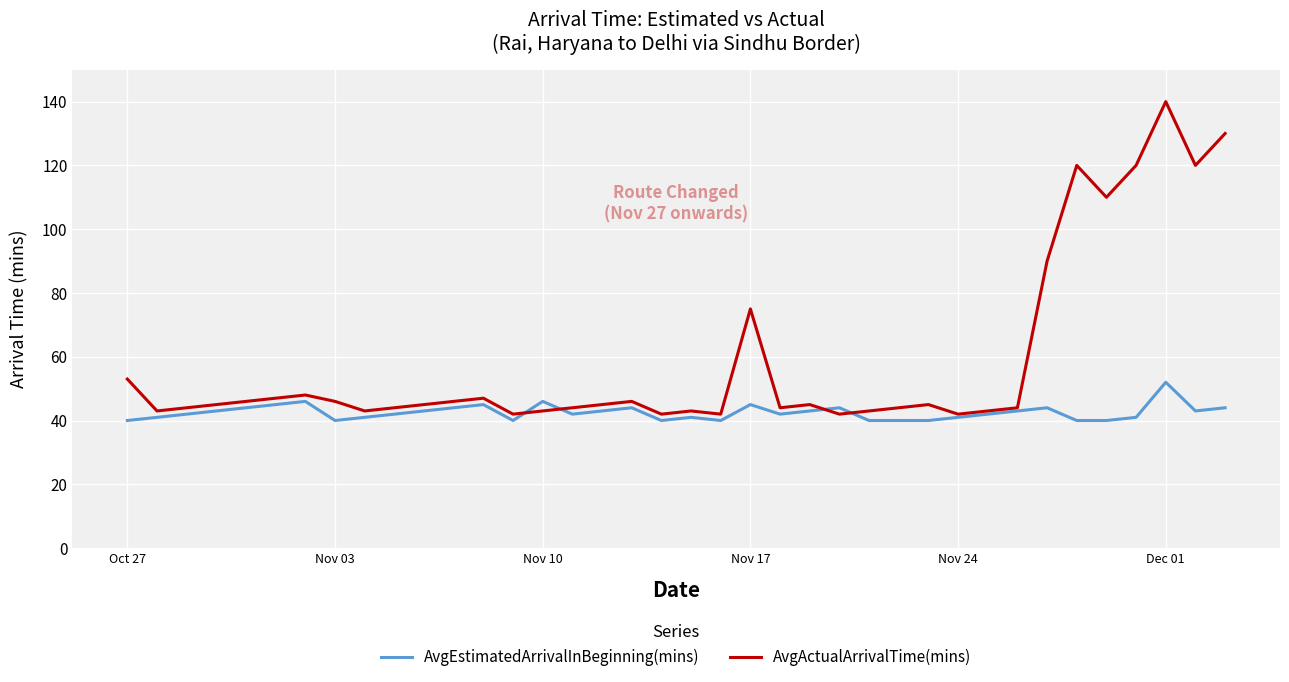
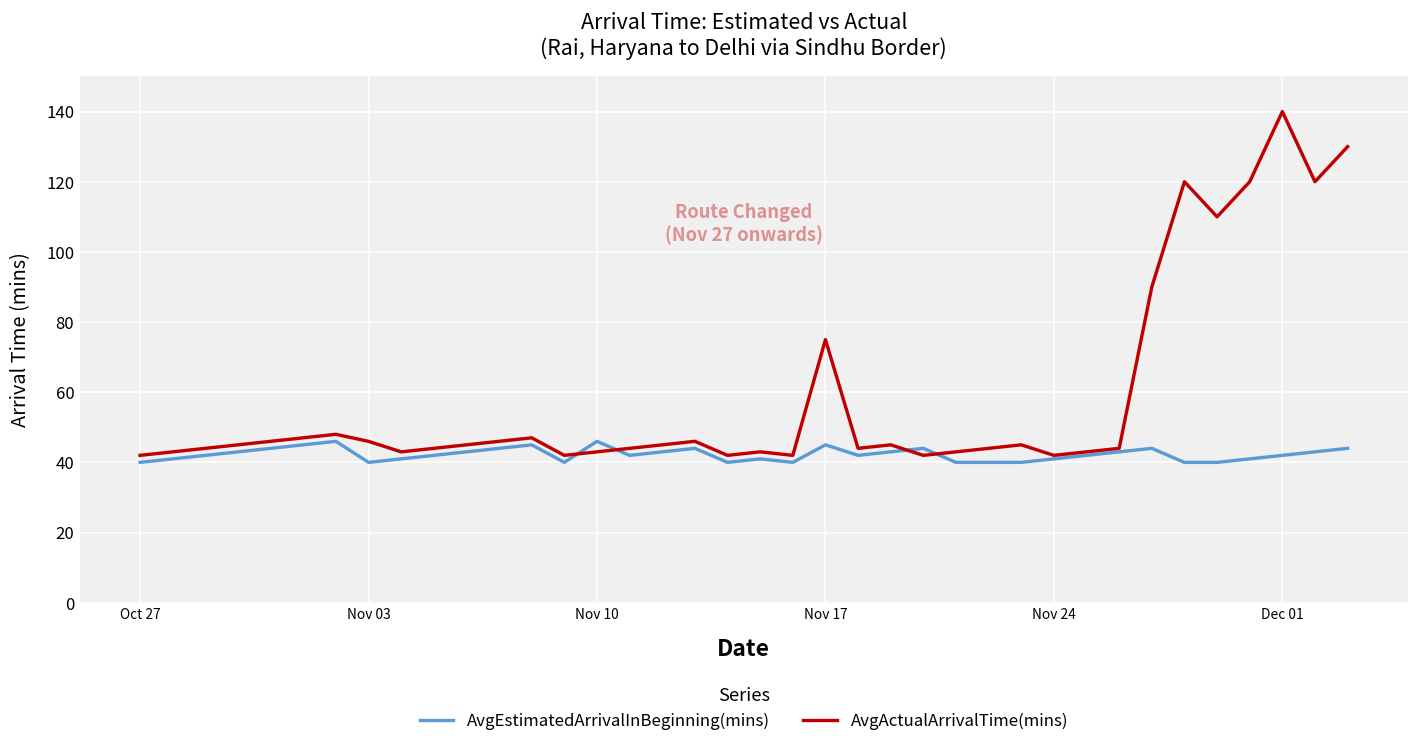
  {
    "AvgEstimatedArrivalInBeginning(mins)": {
      "Oct 27": 40,
      "Nov 03": 40,
      "Nov 10": 46,
      "Nov 17": 45,
      "Nov 24": 41,
-     "Dec 01": 52
+     "Dec 01": 42
    },
    "AvgActualArrivalTime(mins)": {
-     "Oct 27": 53,
+     "Oct 27": 42,
      "Nov 03": 46,
      "Nov 10": 43,
      "Nov 17": 75,
      "Nov 24": 42,
      "Dec 01": 140
    }
  }
